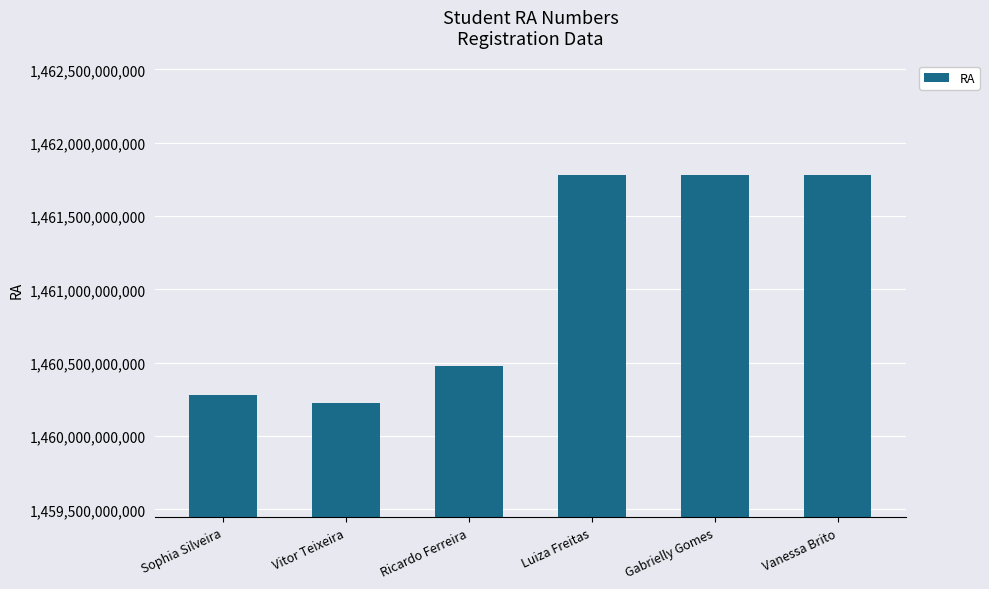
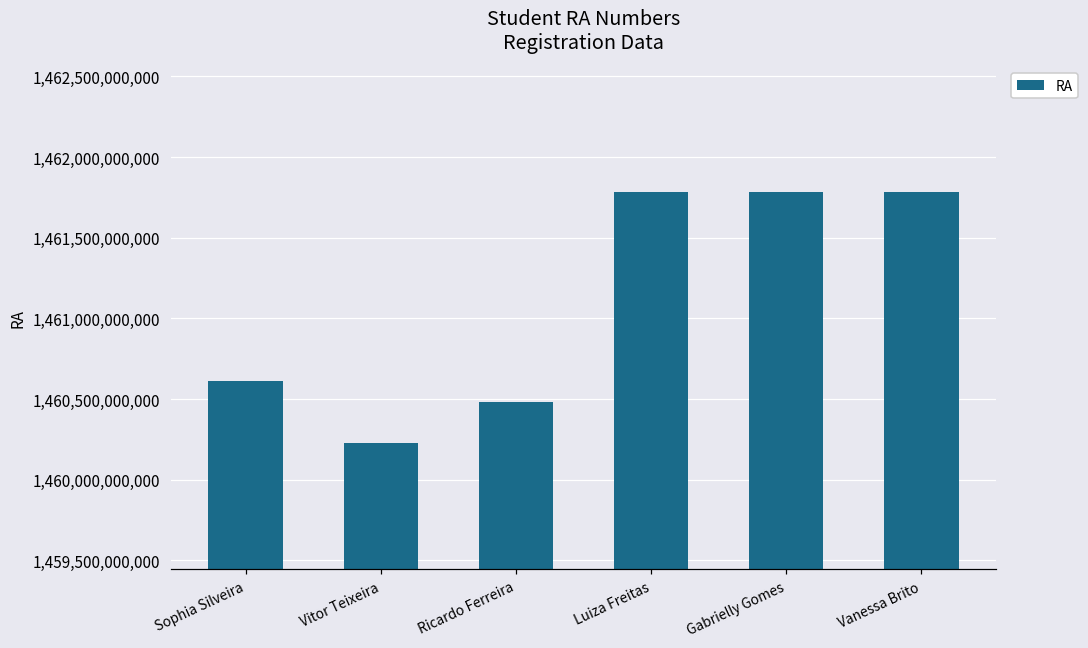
  {
-   "Sophia Silveira": "1,460,280,000,000",
+   "Sophia Silveira": "1,460,610,000,000",
    "Vitor Teixeira": "1,460,220,000,000",
    "Ricardo Ferreira": "1,460,480,000,000",
    "Luiza Freitas": "1,461,780,000,000",
    "Gabrielly Gomes": "1,461,780,000,000",
    "Vanessa Brito": "1,461,780,000,000"
  }
